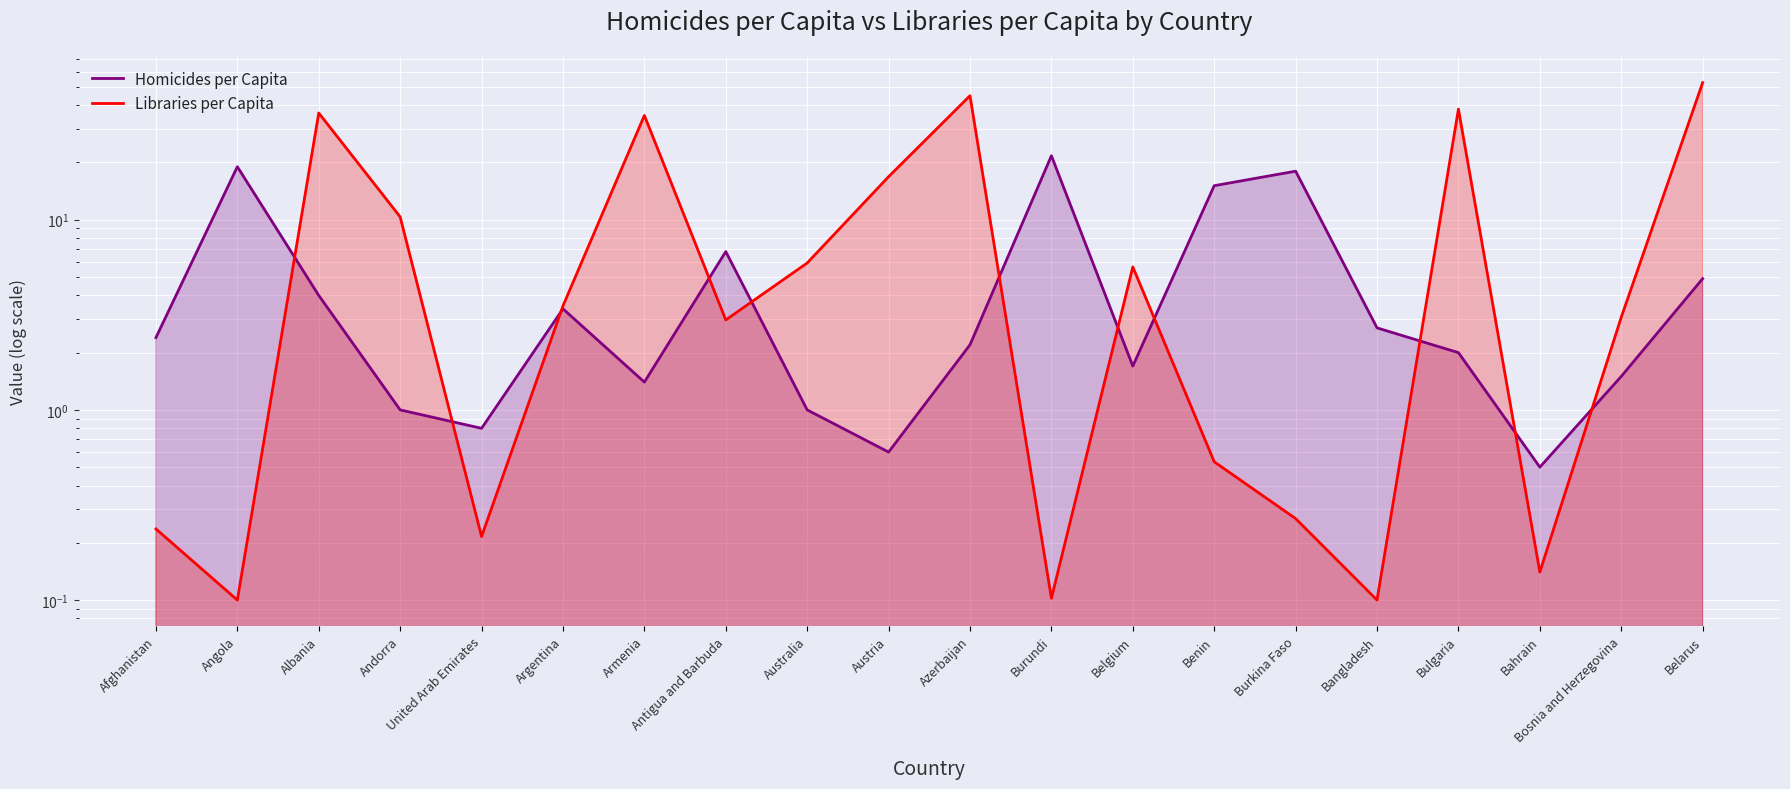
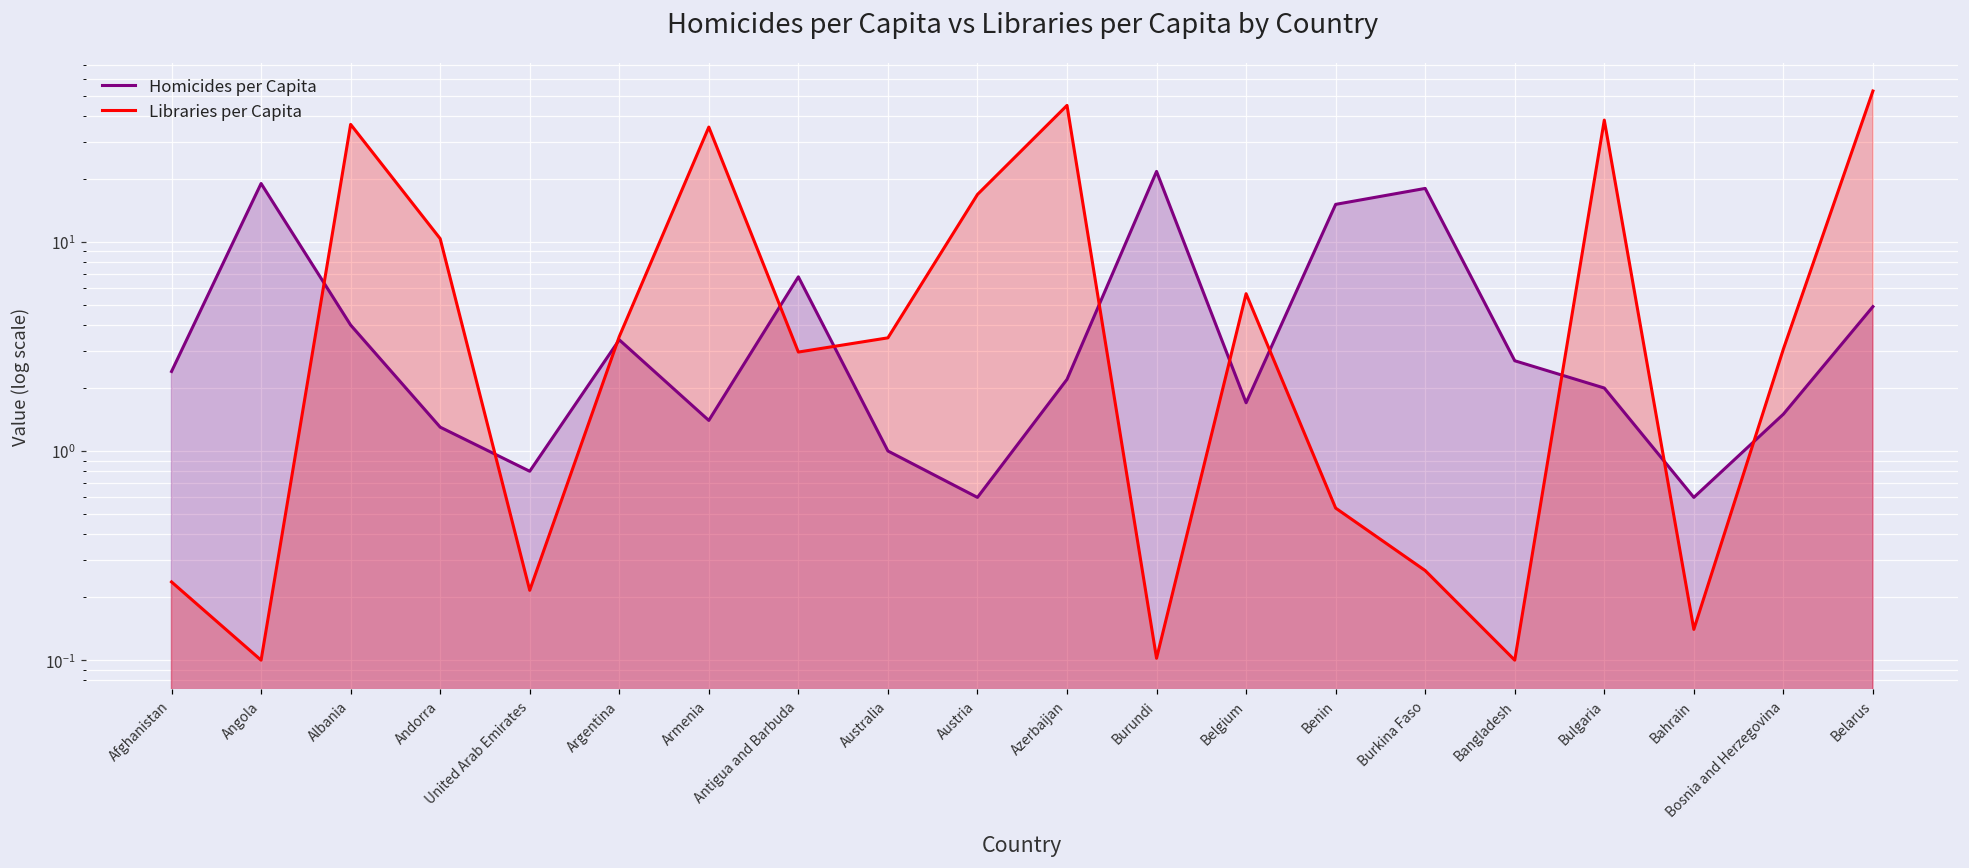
  {
    "Homicides per Capita": {
      "Afghanistan": 2.4,
      "Angola": 19,
      "Albania": 4.0,
-     "Andorra": 1.0,
+     "Andorra": 1.3,
      "United Arab Emirates": 0.8,
      "Argentina": 3.4,
      "Armenia": 1.4,
      "Antigua and Barbuda": 6.8,
      "Australia": 1.0,
      "Austria": 0.6,
      "Azerbaijan": 2.2,
      "Burundi": 22,
      "Belgium": 1.7,
      "Benin": 15,
      "Burkina Faso": 18,
      "Bangladesh": 2.7,
      "Bulgaria": 2.0,
-     "Bahrain": 0.5,
+     "Bahrain": 0.6,
      "Bosnia and Herzegovina": 1.5,
      "Belarus": 4.9
    },
    "Libraries per Capita": {
      "Afghanistan": 0.24,
      "Angola": 0.1,
      "Albania": 36,
      "Andorra": 10,
      "United Arab Emirates": 0.22,
      "Argentina": 3.5,
      "Armenia": 35,
      "Antigua and Barbuda": 3.0,
-     "Australia": 5.9,
+     "Australia": 3.5,
      "Austria": 17,
      "Azerbaijan": 45,
      "Burundi": 0.1,
      "Belgium": 5.6,
      "Benin": 0.53,
      "Burkina Faso": 0.27,
      "Bangladesh": 0.1,
      "Bulgaria": 38,
      "Bahrain": 0.14,
      "Bosnia and Herzegovina": 3.1,
      "Belarus": 53
    }
  }
